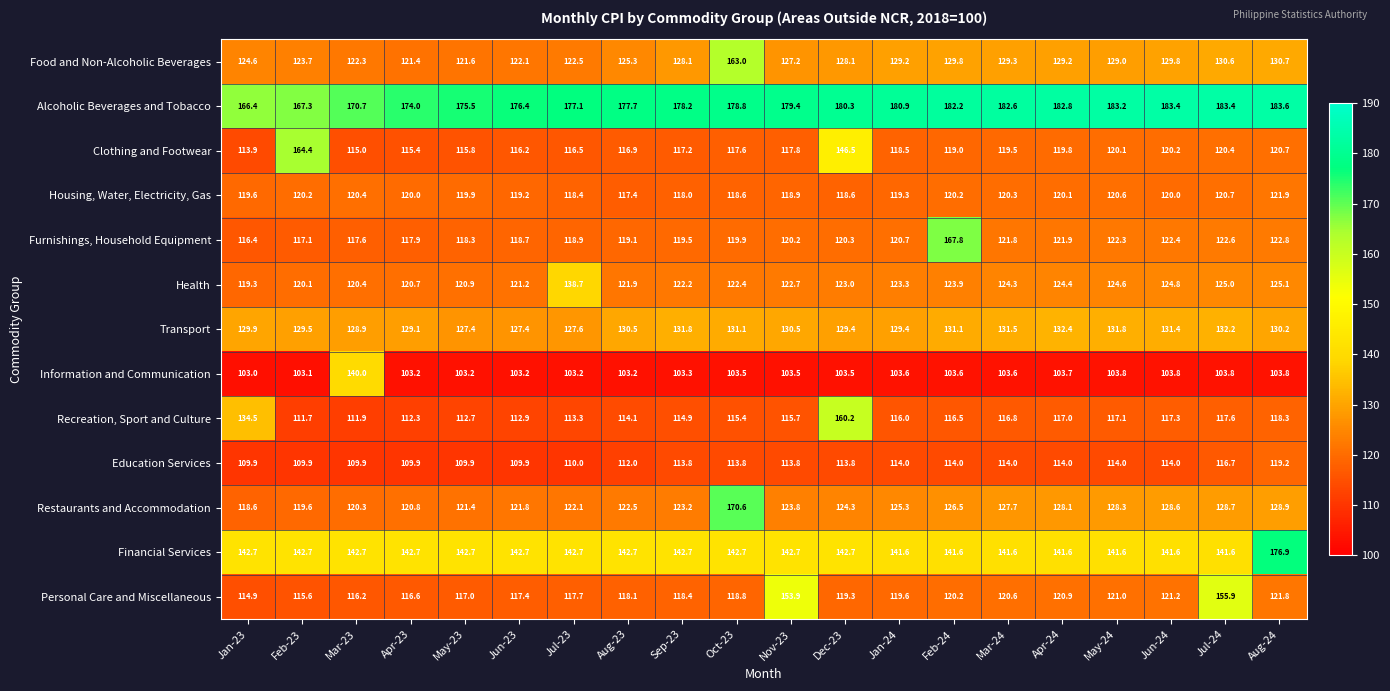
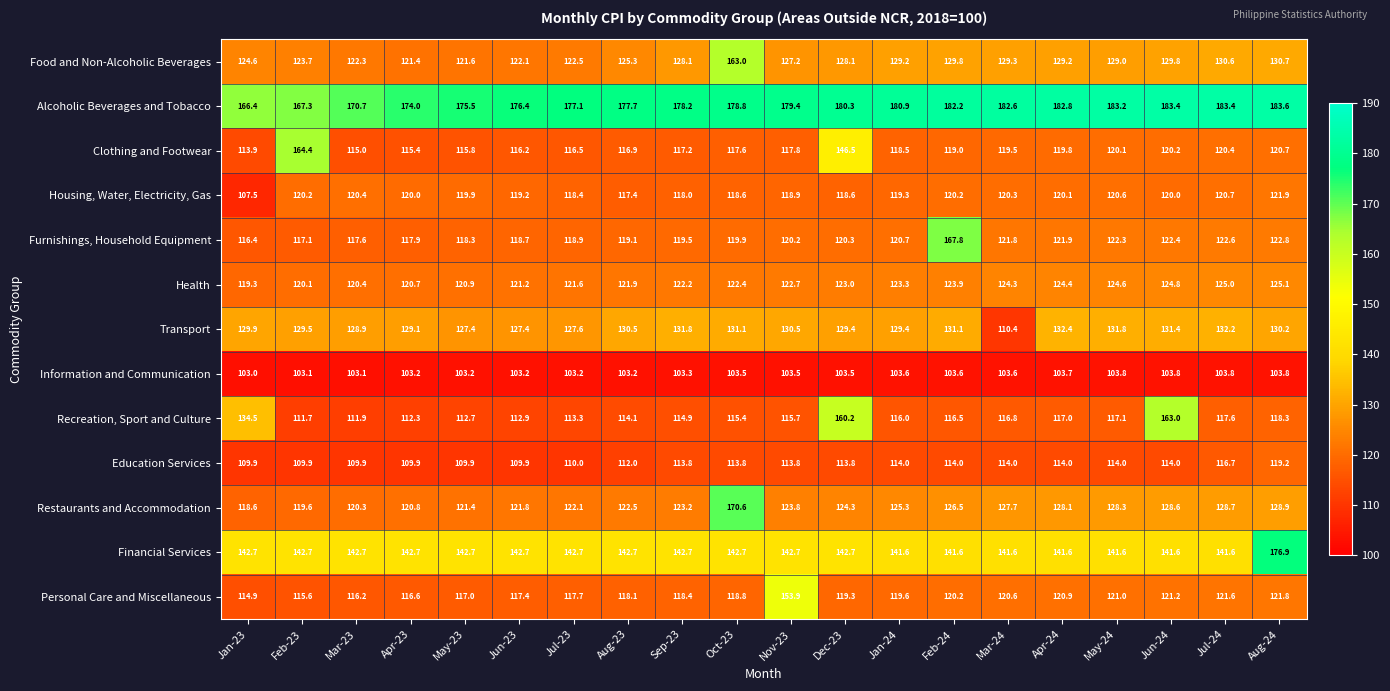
  {
    "Housing, Water, Electricity, Gas": {
-     "Jan-23": 119.6,
+     "Jan-23": 107.5,
      "Feb-23": 120.2,
      "Mar-23": 120.4,
      "Apr-23": 120.0,
      "May-23": 119.9,
      "Jun-23": 119.2,
      "Jul-23": 118.4,
      "Aug-23": 117.4,
      "Sep-23": 118.0,
      "Oct-23": 118.6,
      "Nov-23": 118.9,
      "Dec-23": 118.6,
      "Jan-24": 119.3,
      "Feb-24": 120.2,
      "Mar-24": 120.3,
      "Apr-24": 120.1,
      "May-24": 120.6,
      "Jun-24": 120.0,
      "Jul-24": 120.7,
      "Aug-24": 121.9
    },
    "Health": {
      "Jan-23": 119.3,
      "Feb-23": 120.1,
      "Mar-23": 120.4,
      "Apr-23": 120.7,
      "May-23": 120.9,
      "Jun-23": 121.2,
-     "Jul-23": 138.7,
+     "Jul-23": 121.6,
      "Aug-23": 121.9,
      "Sep-23": 122.2,
      "Oct-23": 122.4,
      "Nov-23": 122.7,
      "Dec-23": 123.0,
      "Jan-24": 123.3,
      "Feb-24": 123.9,
      "Mar-24": 124.3,
      "Apr-24": 124.4,
      "May-24": 124.6,
      "Jun-24": 124.8,
      "Jul-24": 125.0,
      "Aug-24": 125.1
    },
    "Transport": {
      "Jan-23": 129.9,
      "Feb-23": 129.5,
      "Mar-23": 128.9,
      "Apr-23": 129.1,
      "May-23": 127.4,
      "Jun-23": 127.4,
      "Jul-23": 127.6,
      "Aug-23": 130.5,
      "Sep-23": 131.8,
      "Oct-23": 131.1,
      "Nov-23": 130.5,
      "Dec-23": 129.4,
      "Jan-24": 129.4,
      "Feb-24": 131.1,
-     "Mar-24": 131.5,
+     "Mar-24": 110.4,
      "Apr-24": 132.4,
      "May-24": 131.8,
      "Jun-24": 131.4,
      "Jul-24": 132.2,
      "Aug-24": 130.2
    },
    "Information and Communication": {
      "Jan-23": 103.0,
      "Feb-23": 103.1,
-     "Mar-23": 140.0,
+     "Mar-23": 103.1,
      "Apr-23": 103.2,
      "May-23": 103.2,
      "Jun-23": 103.2,
      "Jul-23": 103.2,
      "Aug-23": 103.2,
      "Sep-23": 103.3,
      "Oct-23": 103.5,
      "Nov-23": 103.5,
      "Dec-23": 103.5,
      "Jan-24": 103.6,
      "Feb-24": 103.6,
      "Mar-24": 103.6,
      "Apr-24": 103.7,
      "May-24": 103.8,
      "Jun-24": 103.8,
      "Jul-24": 103.8,
      "Aug-24": 103.8
    },
    "Recreation, Sport and Culture": {
      "Jan-23": 134.5,
      "Feb-23": 111.7,
      "Mar-23": 111.9,
      "Apr-23": 112.3,
      "May-23": 112.7,
      "Jun-23": 112.9,
      "Jul-23": 113.3,
      "Aug-23": 114.1,
      "Sep-23": 114.9,
      "Oct-23": 115.4,
      "Nov-23": 115.7,
      "Dec-23": 160.2,
      "Jan-24": 116.0,
      "Feb-24": 116.5,
      "Mar-24": 116.8,
      "Apr-24": 117.0,
      "May-24": 117.1,
-     "Jun-24": 117.3,
+     "Jun-24": 163.0,
      "Jul-24": 117.6,
      "Aug-24": 118.3
    },
    "Personal Care and Miscellaneous": {
      "Jan-23": 114.9,
      "Feb-23": 115.6,
      "Mar-23": 116.2,
      "Apr-23": 116.6,
      "May-23": 117.0,
      "Jun-23": 117.4,
      "Jul-23": 117.7,
      "Aug-23": 118.1,
      "Sep-23": 118.4,
      "Oct-23": 118.8,
      "Nov-23": 153.9,
      "Dec-23": 119.3,
      "Jan-24": 119.6,
      "Feb-24": 120.2,
      "Mar-24": 120.6,
      "Apr-24": 120.9,
      "May-24": 121.0,
      "Jun-24": 121.2,
-     "Jul-24": 155.9,
+     "Jul-24": 121.6,
      "Aug-24": 121.8
    }
  }
